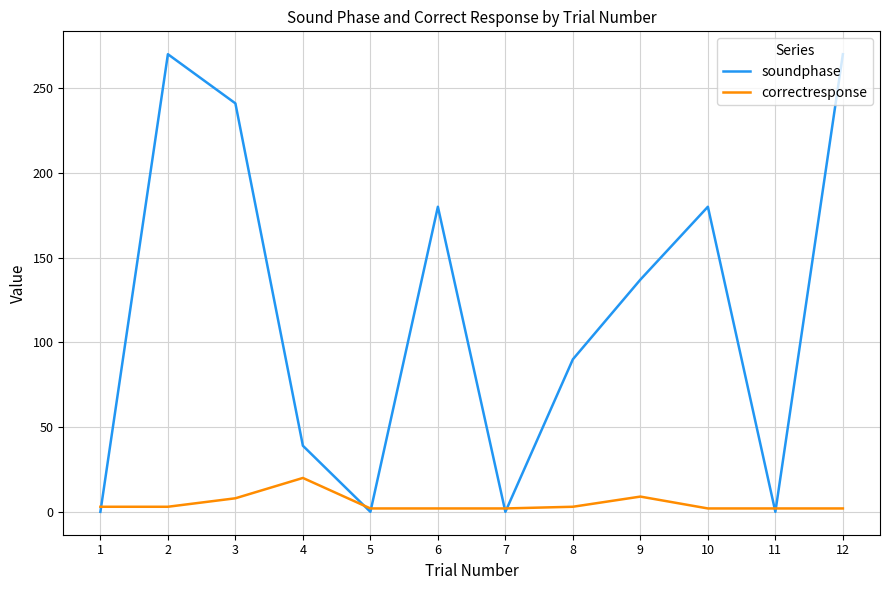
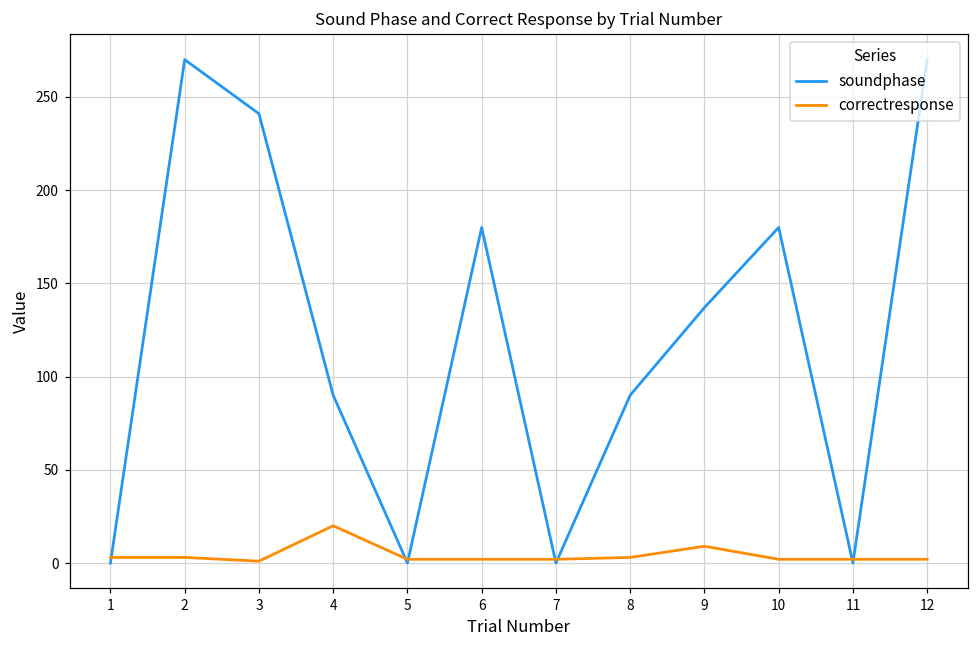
  {
    "soundphase": {
      "1": 0,
      "2": 270,
      "3": 241,
-     "4": 39,
+     "4": 90,
      "5": 0,
      "6": 180,
      "7": 0,
      "8": 90,
      "9": 137,
      "10": 180,
      "11": 0
    },
    "correctresponse": {
      "1": 3,
      "2": 3,
-     "3": 8,
+     "3": 1,
      "4": 20,
      "5": 2,
      "6": 2,
      "7": 2,
      "8": 3,
      "9": 9,
      "10": 2,
      "11": 2,
      "12": 2
    }
  }
